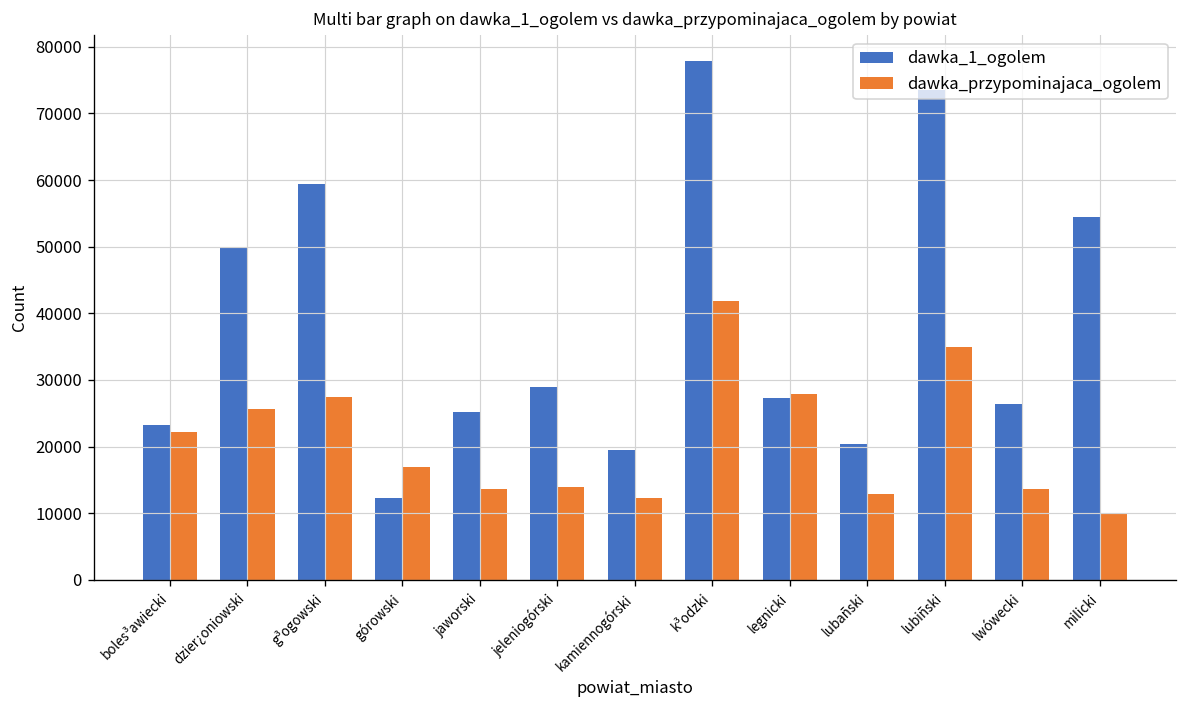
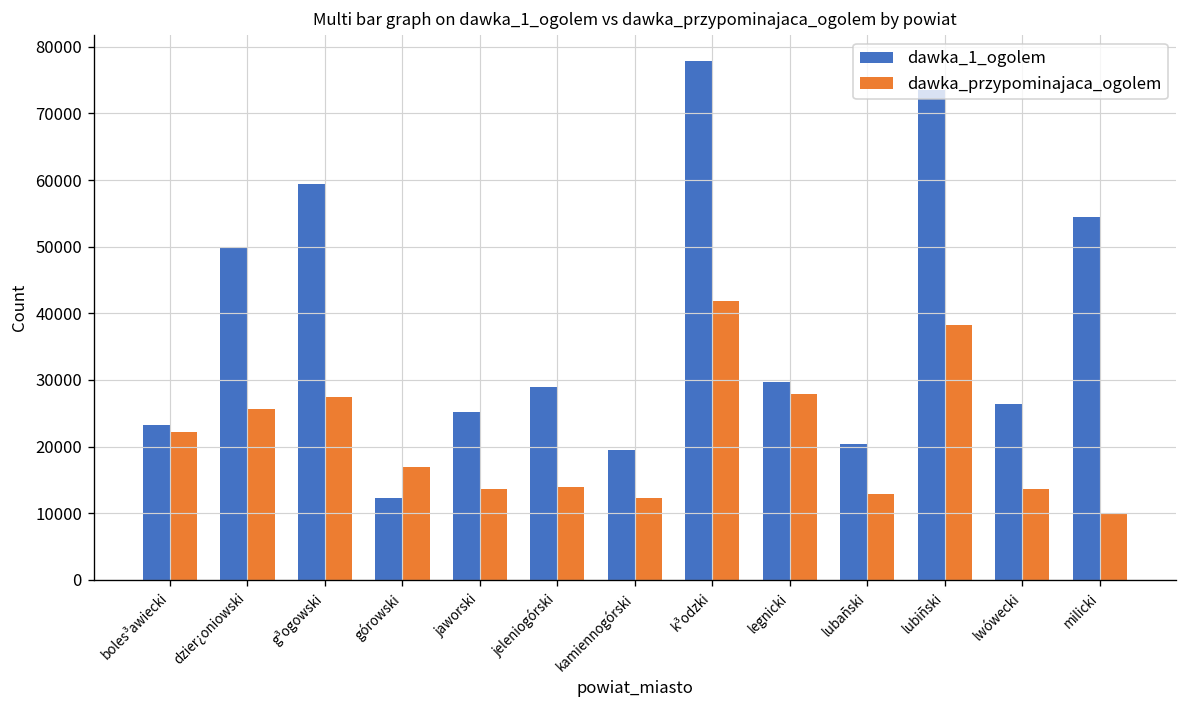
  {
    "dawka_1_ogolem": {
      "boles³awiecki": 23000,
      "dzier¿oniowski": 50000,
      "g³ogowski": 59000,
      "górowski": 12000,
      "jaworski": 25000,
      "jeleniogórski": 29000,
      "kamiennogórski": 19000,
      "k³odzki": 78000,
-     "legnicki": 27000,
+     "legnicki": 30000,
      "lubañski": 20000,
      "lwówecki": 26000,
      "milicki": 54000
    },
    "dawka_przypominajaca_ogolem": {
      "boles³awiecki": 22000,
      "dzier¿oniowski": 26000,
      "g³ogowski": 27000,
      "górowski": 17000,
      "jaworski": 14000,
      "jeleniogórski": 14000,
      "kamiennogórski": 12000,
      "k³odzki": 42000,
      "legnicki": 28000,
      "lubañski": 13000,
-     "lubiñski": 35000,
+     "lubiñski": 38000,
      "lwówecki": 14000,
      "milicki": 10000
    }
  }
